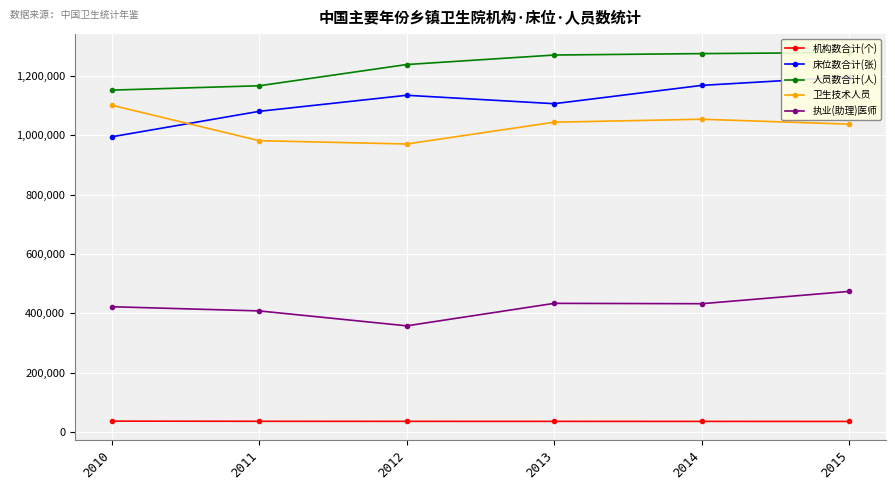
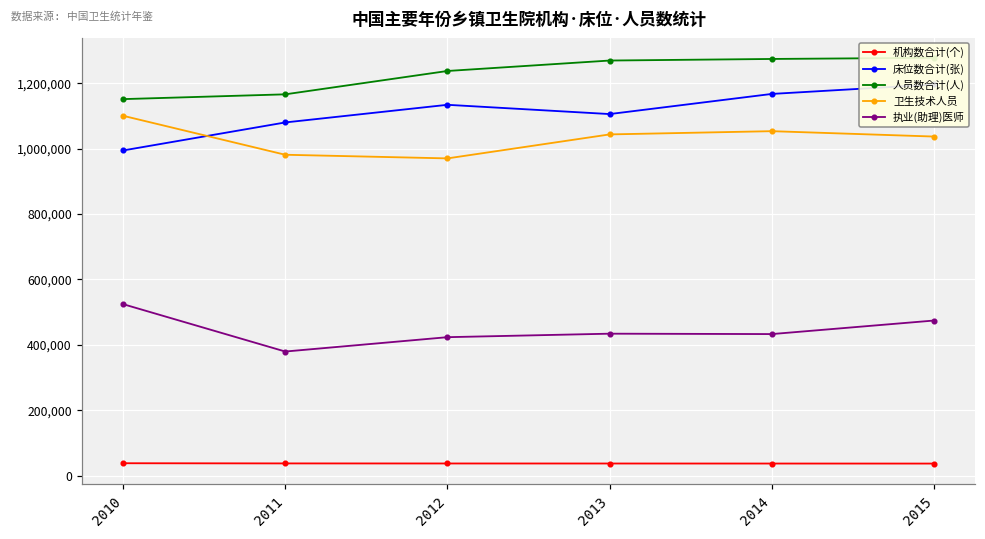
  {
    "机构数合计(个)": {
      "2010": "40,000",
      "2011": "40,000",
      "2012": "40,000",
      "2013": "40,000",
      "2014": "40,000",
      "2015": "40,000"
    },
    "床位数合计(张)": {
      "2010": "990,000",
      "2011": "1,080,000",
      "2012": "1,130,000",
      "2013": "1,110,000",
      "2014": "1,170,000"
    },
    "人员数合计(人)": {
      "2010": "1,150,000",
      "2011": "1,170,000",
      "2012": "1,240,000",
      "2013": "1,270,000",
      "2014": "1,270,000"
    },
    "卫生技术人员": {
      "2010": "1,100,000",
      "2011": "980,000",
      "2012": "970,000",
      "2013": "1,040,000",
      "2014": "1,050,000",
      "2015": "1,040,000"
    },
    "执业(助理)医师": {
-     "2010": "420,000",
-     "2011": "410,000",
-     "2012": "360,000",
+     "2010": "520,000",
+     "2011": "380,000",
+     "2012": "420,000",
      "2013": "430,000",
      "2014": "430,000",
      "2015": "470,000"
    }
  }
